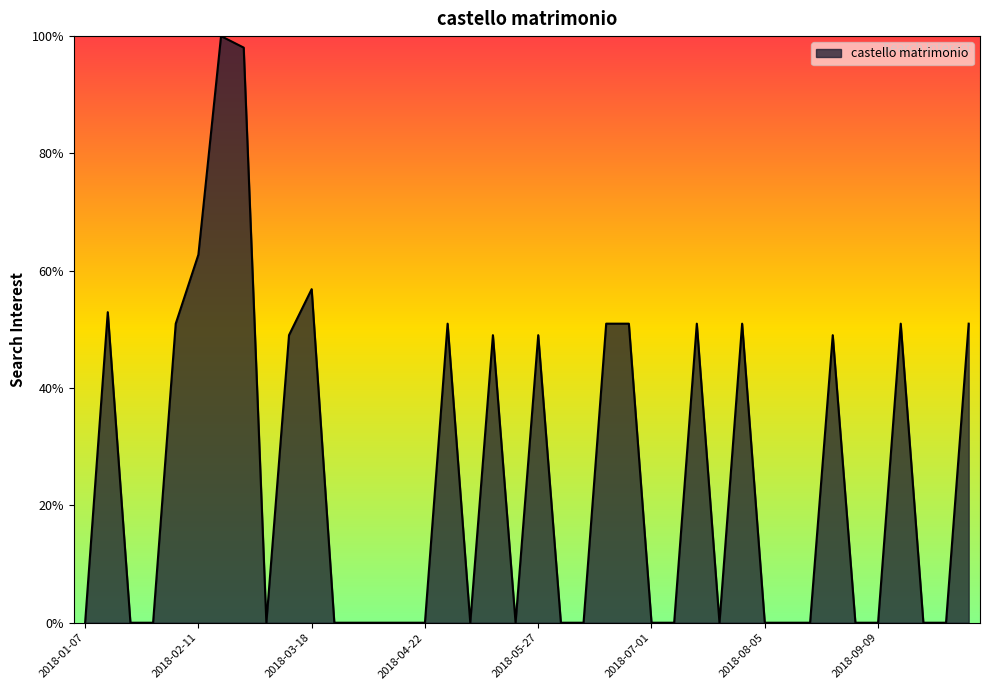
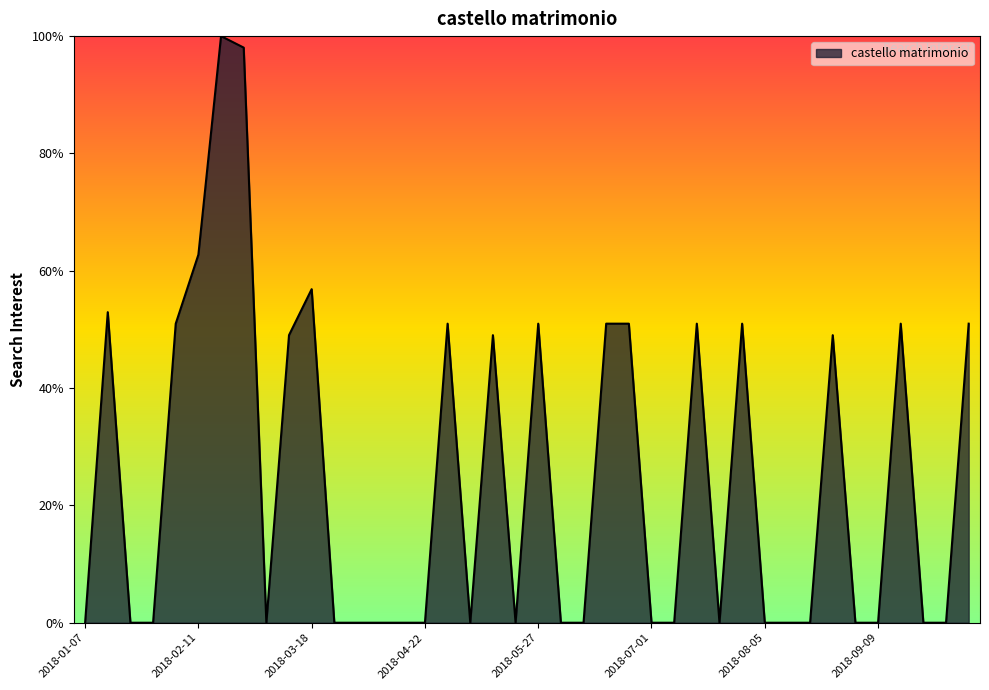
  {
    "2018-01-07": "0%",
    "2018-02-11": "63%",
    "2018-03-18": "57%",
    "2018-04-22": "0%",
-   "2018-05-27": "49%",
+   "2018-05-27": "51%",
    "2018-07-01": "0%",
    "2018-08-05": "0%",
    "2018-09-09": "0%"
  }
